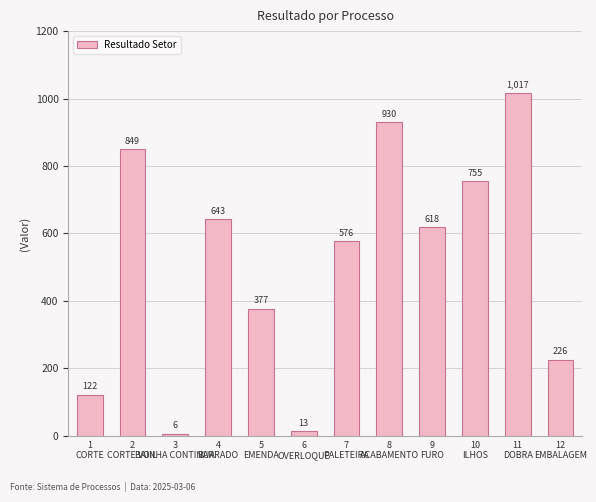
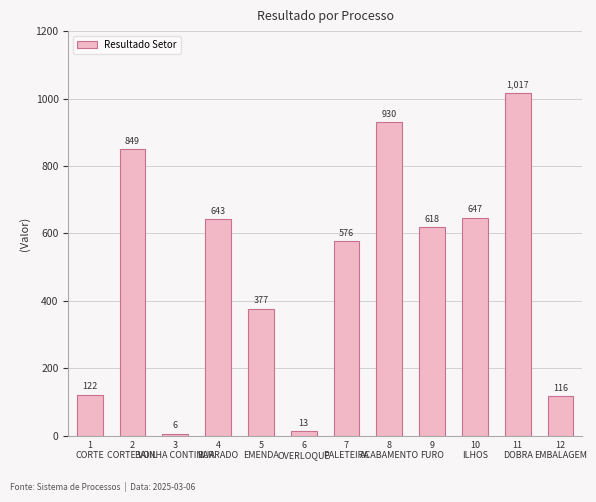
  {
    "1 CORTE": "122",
    "5 EMENDA": "377",
    "6 OVERLOQUE": "13",
    "9 FURO": "618",
-   "10 ILHOS": "755",
+   "10 ILHOS": "647",
    "11 DOBRA": "1,017",
-   "12 EMBALAGEM": "226"
+   "12 EMBALAGEM": "116"
  }
